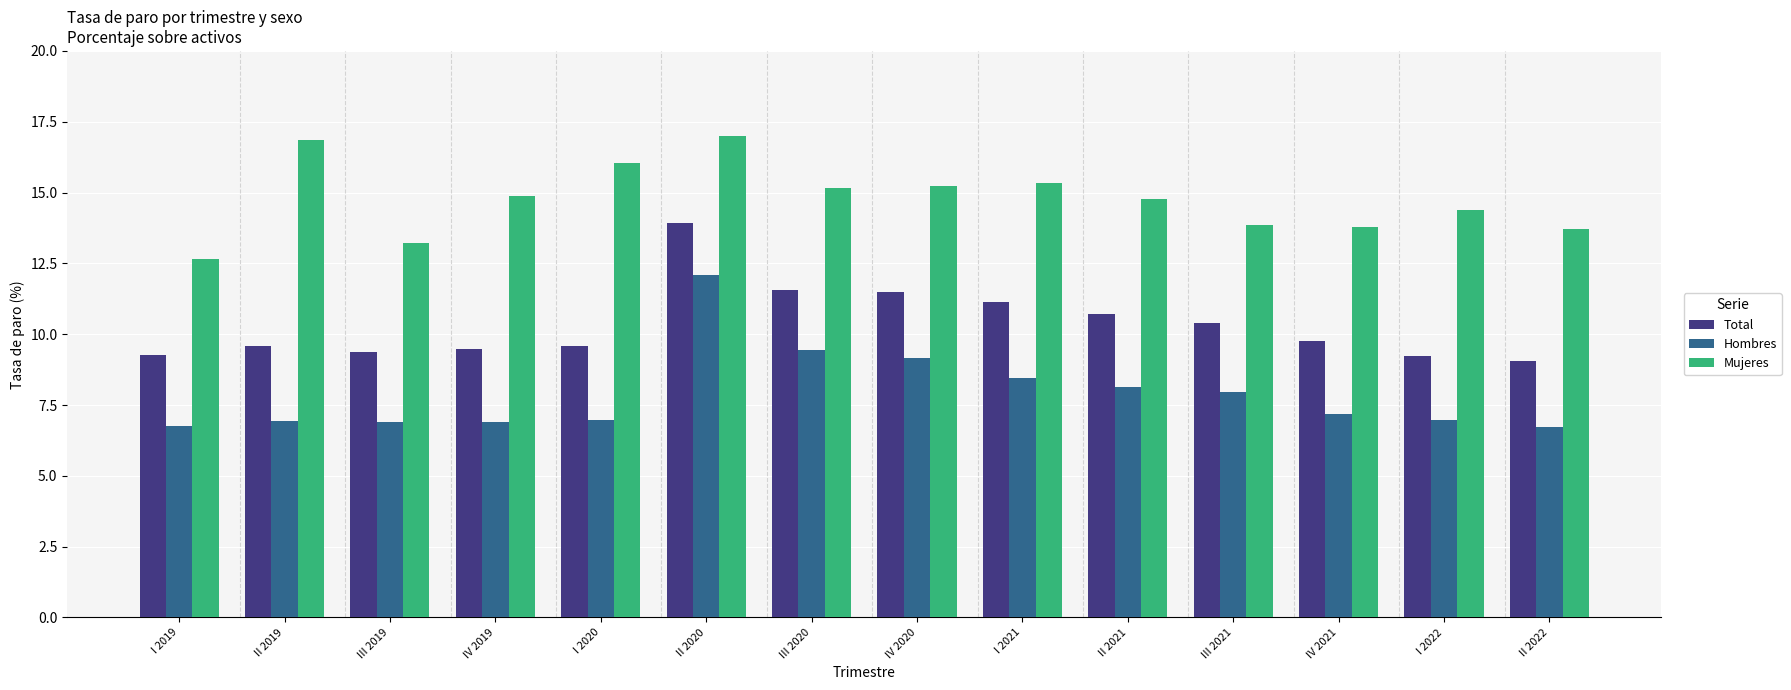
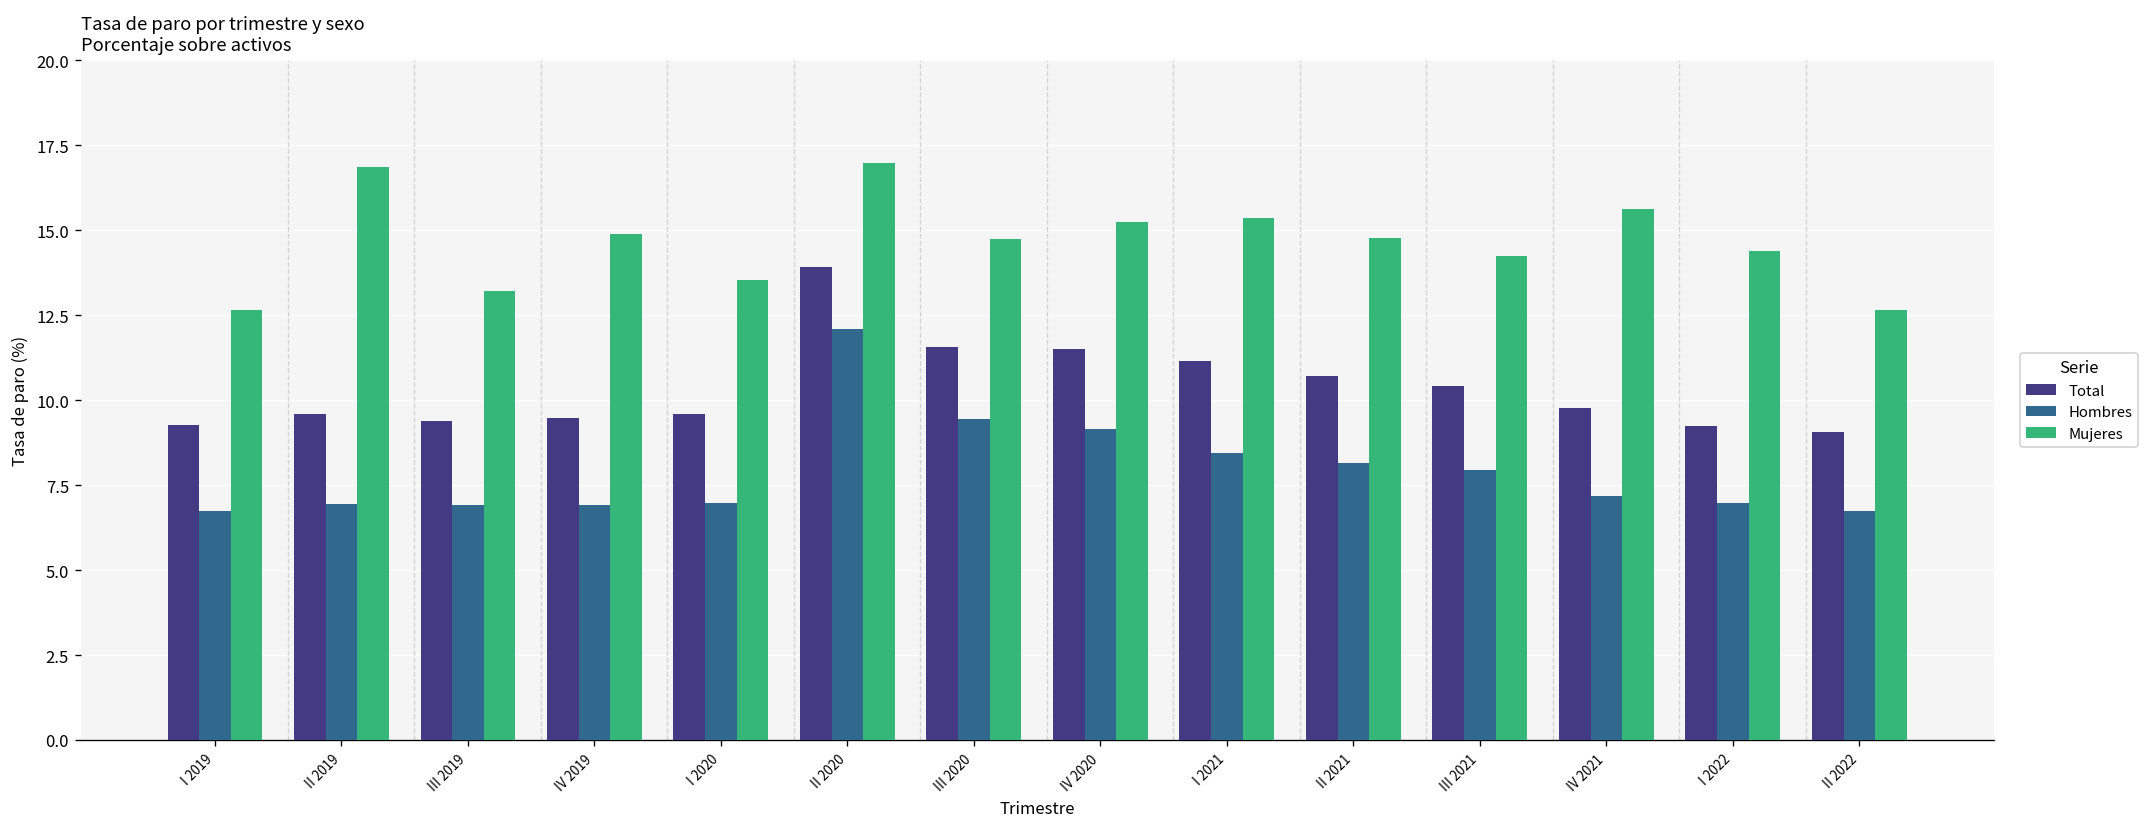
  {
    "Mujeres": {
      "I 2019": 12.7,
      "II 2019": 16.9,
      "III 2019": 13.2,
      "IV 2019": 14.9,
-     "I 2020": 16.0,
+     "I 2020": 13.5,
      "II 2020": 17.0,
-     "III 2020": 15.2,
+     "III 2020": 14.7,
      "IV 2020": 15.2,
      "I 2021": 15.3,
      "II 2021": 14.8,
-     "III 2021": 13.9,
-     "IV 2021": 13.8,
+     "III 2021": 14.2,
+     "IV 2021": 15.6,
      "I 2022": 14.4,
-     "II 2022": 13.7
+     "II 2022": 12.6
    }
  }
